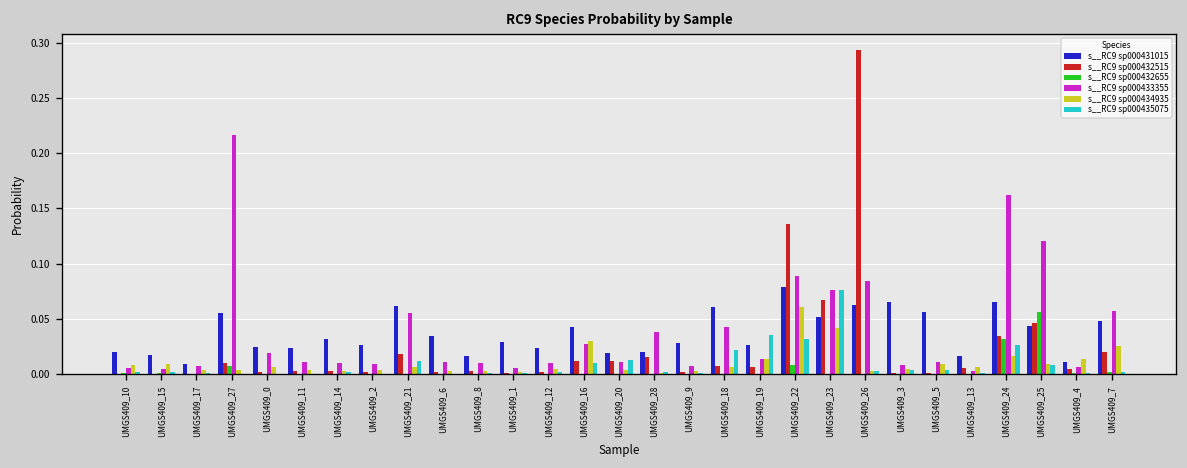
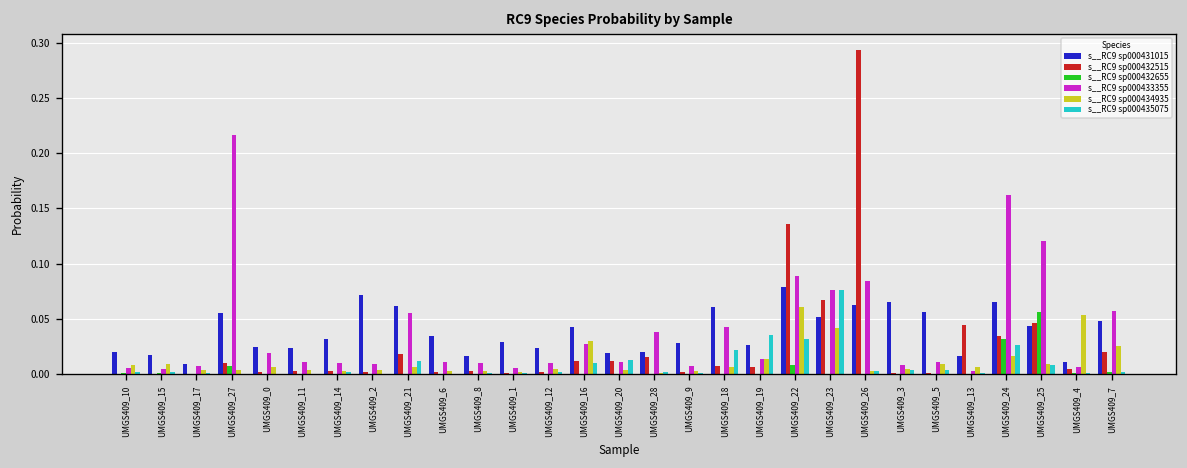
  {
    "s__RC9 sp000431015": {
      "UMGS409_10": 0.02,
      "UMGS409_15": 0.02,
      "UMGS409_17": 0.01,
      "UMGS409_27": 0.06,
      "UMGS409_0": 0.02,
      "UMGS409_11": 0.02,
      "UMGS409_14": 0.03,
-     "UMGS409_2": 0.03,
+     "UMGS409_2": 0.07,
      "UMGS409_21": 0.06,
      "UMGS409_6": 0.03,
      "UMGS409_8": 0.02,
      "UMGS409_1": 0.03,
      "UMGS409_12": 0.02,
      "UMGS409_16": 0.04,
      "UMGS409_20": 0.02,
      "UMGS409_28": 0.02,
      "UMGS409_9": 0.03,
      "UMGS409_18": 0.06,
      "UMGS409_19": 0.03,
      "UMGS409_22": 0.08,
      "UMGS409_23": 0.05,
      "UMGS409_26": 0.06,
      "UMGS409_3": 0.07,
      "UMGS409_5": 0.06,
      "UMGS409_13": 0.02,
      "UMGS409_24": 0.06,
      "UMGS409_25": 0.04,
      "UMGS409_4": 0.01,
      "UMGS409_7": 0.05
    },
    "s__RC9 sp000432515": {
      "UMGS409_27": 0.01,
      "UMGS409_21": 0.02,
      "UMGS409_16": 0.01,
      "UMGS409_20": 0.01,
      "UMGS409_28": 0.02,
      "UMGS409_18": 0.01,
      "UMGS409_19": 0.01,
      "UMGS409_22": 0.14,
      "UMGS409_23": 0.07,
      "UMGS409_26": 0.29,
-     "UMGS409_13": 0.01,
+     "UMGS409_13": 0.04,
      "UMGS409_24": 0.03,
      "UMGS409_25": 0.05,
      "UMGS409_4": 0.00,
      "UMGS409_7": 0.02
    },
    "s__RC9 sp000432655": {
      "UMGS409_27": 0.01,
      "UMGS409_22": 0.01,
      "UMGS409_24": 0.03,
      "UMGS409_25": 0.06
    },
    "s__RC9 sp000433355": {
      "UMGS409_10": 0.01,
      "UMGS409_15": 0.00,
      "UMGS409_17": 0.01,
      "UMGS409_27": 0.22,
      "UMGS409_0": 0.02,
      "UMGS409_11": 0.01,
      "UMGS409_14": 0.01,
      "UMGS409_2": 0.01,
      "UMGS409_21": 0.06,
      "UMGS409_6": 0.01,
      "UMGS409_8": 0.01,
      "UMGS409_1": 0.01,
      "UMGS409_12": 0.01,
      "UMGS409_16": 0.03,
      "UMGS409_20": 0.01,
      "UMGS409_28": 0.04,
      "UMGS409_9": 0.01,
      "UMGS409_18": 0.04,
      "UMGS409_19": 0.01,
      "UMGS409_22": 0.09,
      "UMGS409_23": 0.08,
      "UMGS409_26": 0.08,
      "UMGS409_3": 0.01,
      "UMGS409_5": 0.01,
      "UMGS409_24": 0.16,
      "UMGS409_25": 0.12,
      "UMGS409_4": 0.01,
      "UMGS409_7": 0.06
    },
    "s__RC9 sp000434935": {
      "UMGS409_10": 0.01,
      "UMGS409_15": 0.01,
      "UMGS409_17": 0.00,
      "UMGS409_27": 0.00,
      "UMGS409_0": 0.01,
      "UMGS409_11": 0.00,
      "UMGS409_2": 0.00,
      "UMGS409_21": 0.01,
      "UMGS409_6": 0.00,
      "UMGS409_12": 0.00,
      "UMGS409_16": 0.03,
      "UMGS409_20": 0.00,
      "UMGS409_9": 0.00,
      "UMGS409_18": 0.01,
      "UMGS409_19": 0.01,
      "UMGS409_22": 0.06,
      "UMGS409_23": 0.04,
      "UMGS409_3": 0.00,
      "UMGS409_5": 0.01,
      "UMGS409_13": 0.01,
      "UMGS409_24": 0.02,
      "UMGS409_25": 0.01,
-     "UMGS409_4": 0.01,
+     "UMGS409_4": 0.05,
      "UMGS409_7": 0.03
    },
    "s__RC9 sp000435075": {
      "UMGS409_21": 0.01,
      "UMGS409_16": 0.01,
      "UMGS409_20": 0.01,
      "UMGS409_18": 0.02,
      "UMGS409_19": 0.04,
      "UMGS409_22": 0.03,
      "UMGS409_23": 0.08,
      "UMGS409_26": 0.00,
      "UMGS409_3": 0.00,
      "UMGS409_5": 0.00,
      "UMGS409_24": 0.03,
      "UMGS409_25": 0.01
    }
  }
